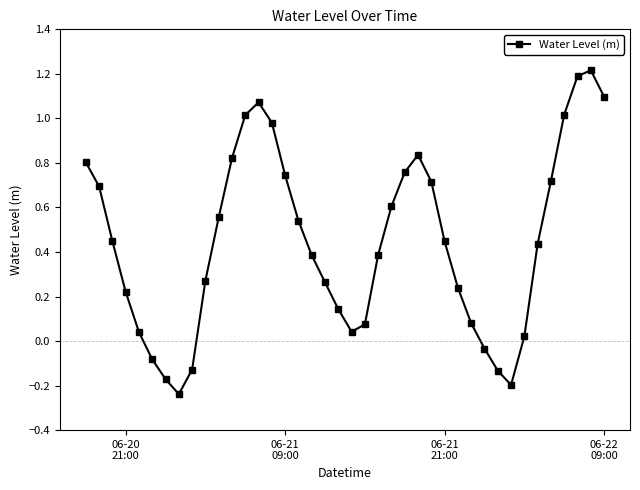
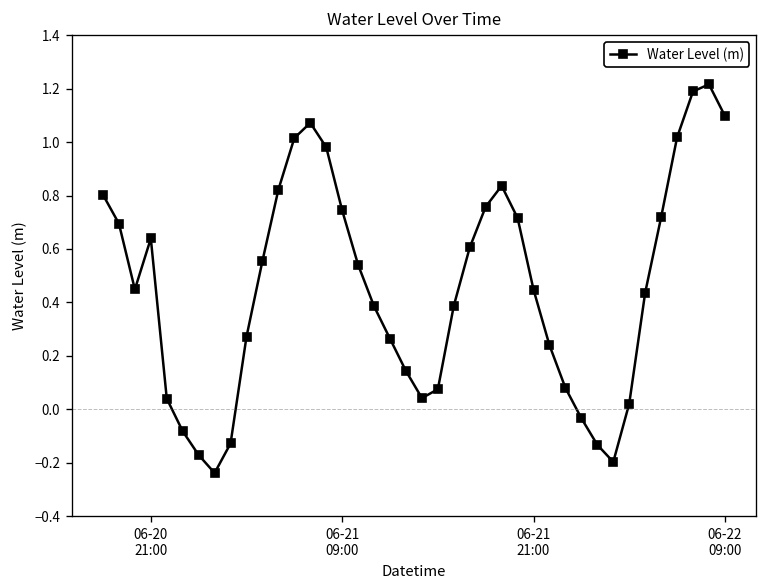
  {
-   "06-20 21:00": 0.22,
+   "06-20 21:00": 0.64,
    "06-21 09:00": 0.74,
    "06-21 21:00": 0.45,
    "06-22 09:00": 1.10
  }
